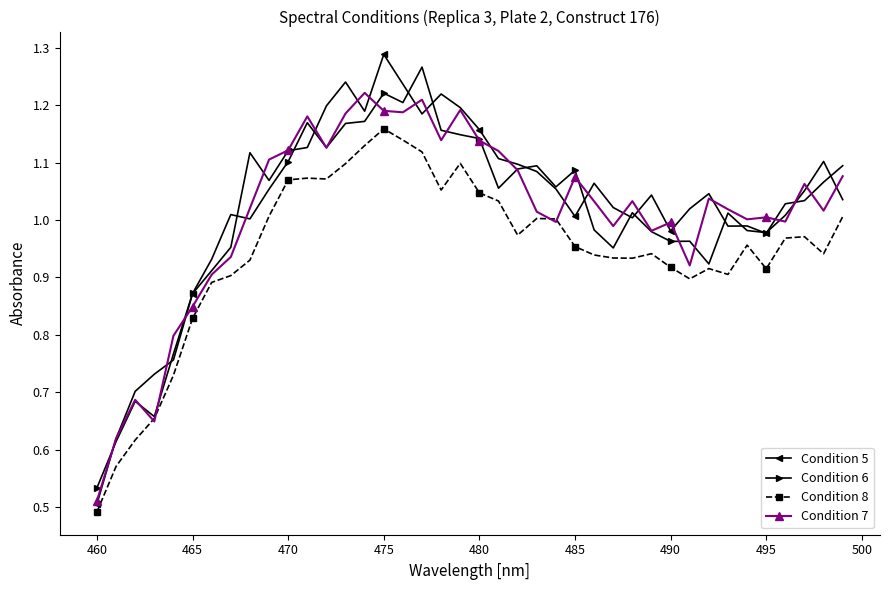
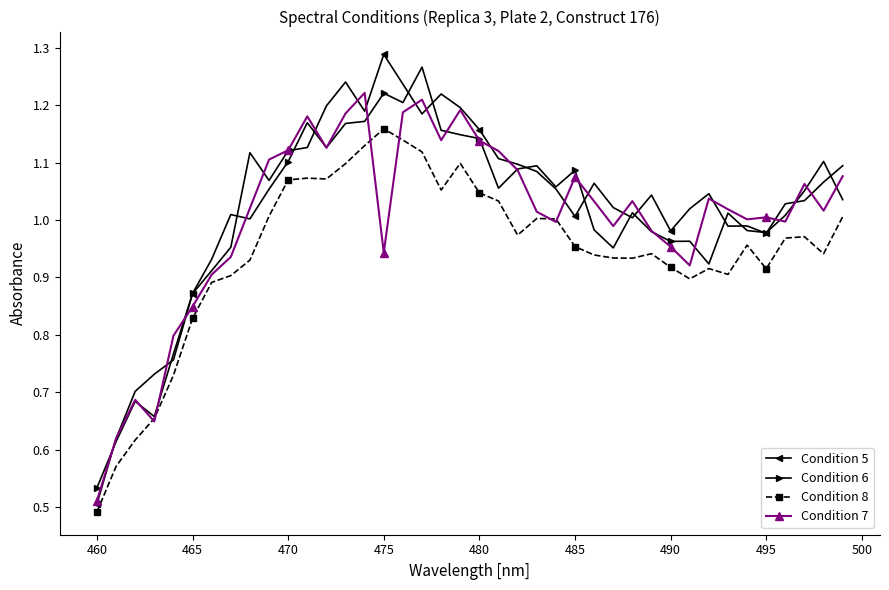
  {
    "Condition 7": {
      "460": 0.51,
      "465": 0.85,
-     "475": 1.19,
+     "475": 0.94,
      "485": 1.07,
-     "490": 1.00,
+     "490": 0.95,
      "495": 1.00
    }
  }
